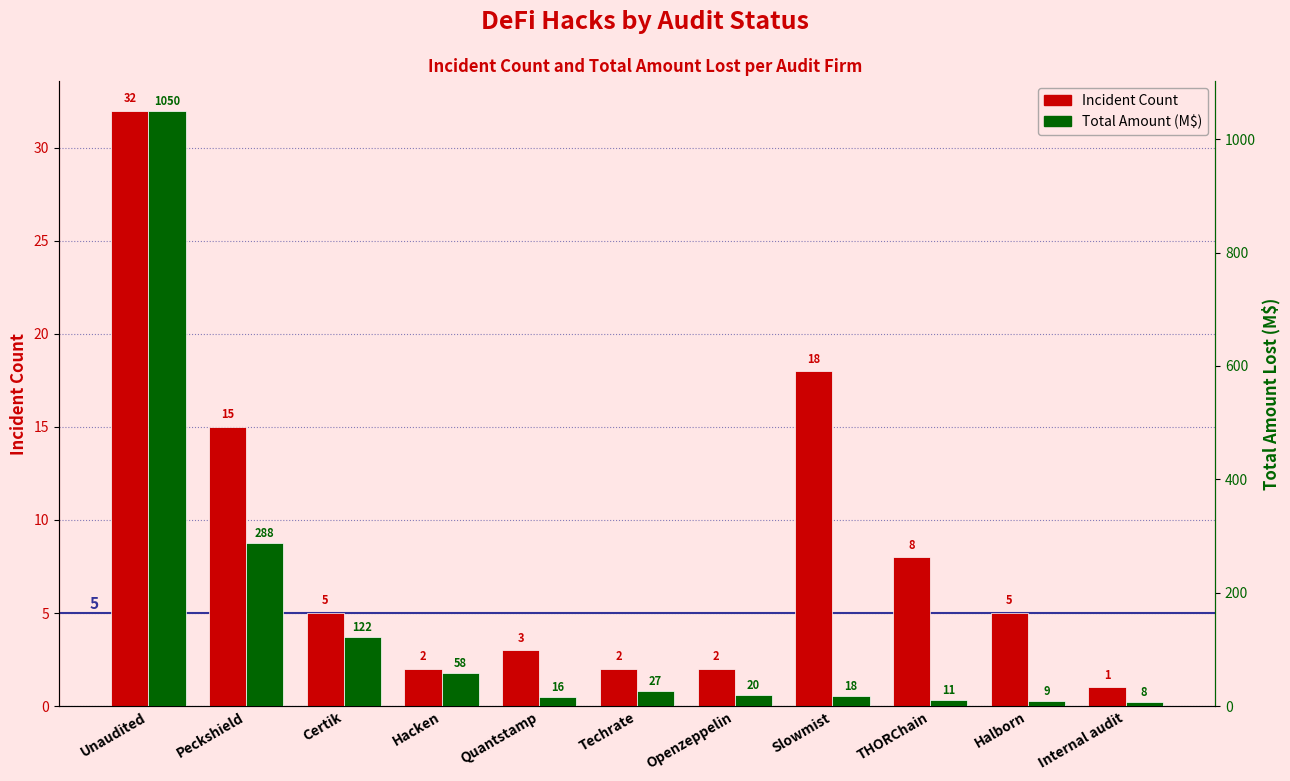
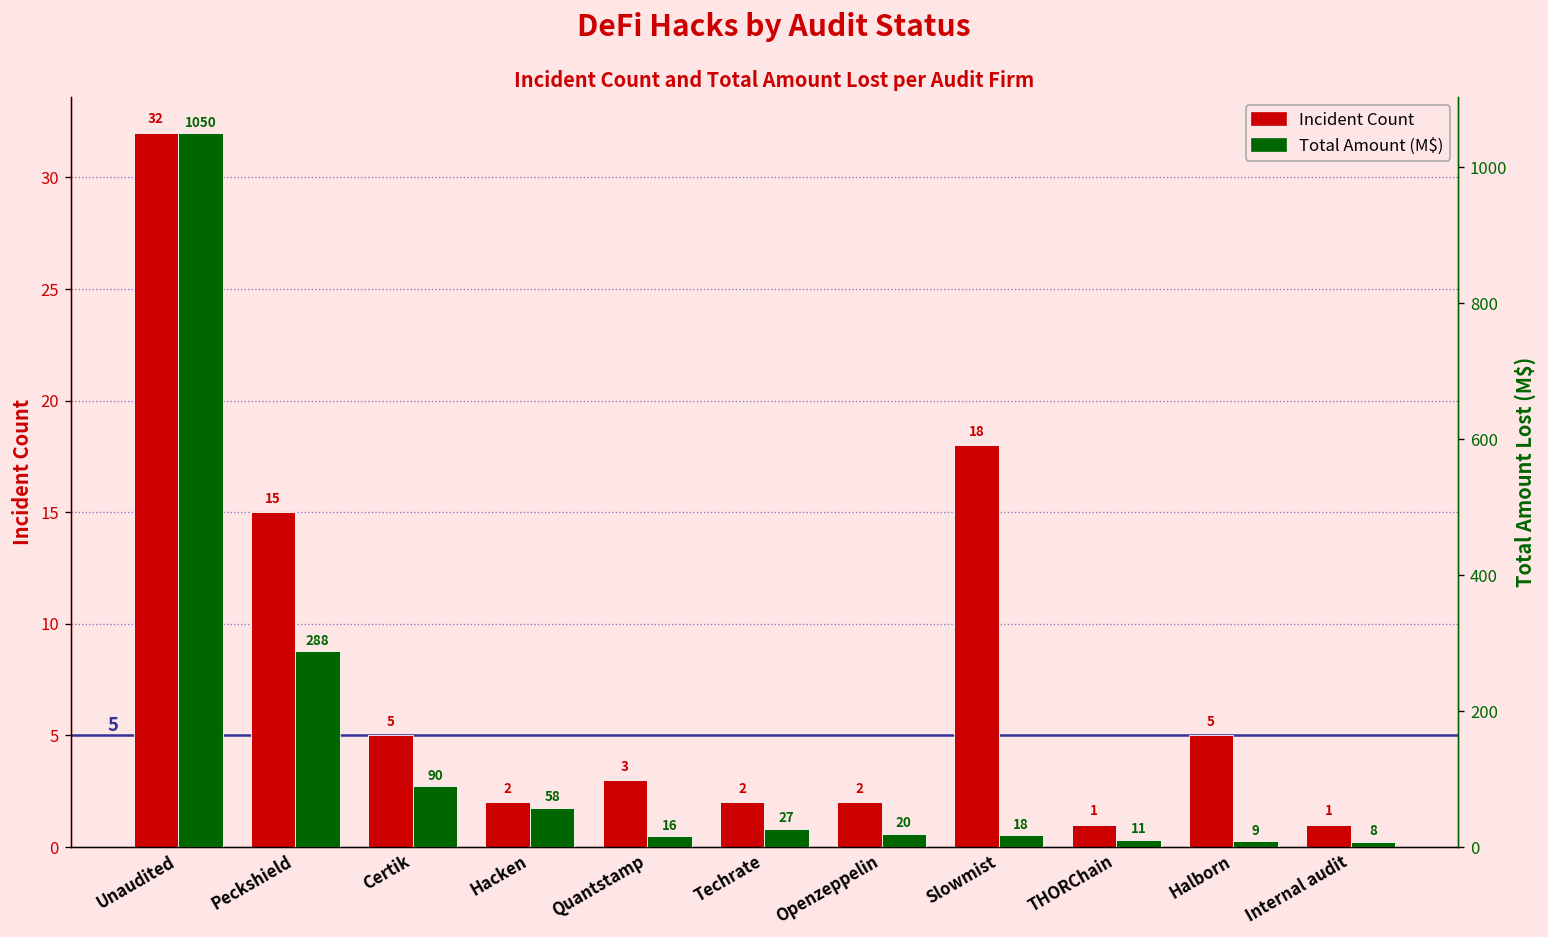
  {
    "Incident Count": {
      "Unaudited": 32,
      "Peckshield": 15,
      "Certik": 5,
      "Hacken": 2,
      "Quantstamp": 3,
      "Techrate": 2,
      "Openzeppelin": 2,
      "Slowmist": 18,
-     "THORChain": 8,
+     "THORChain": 1,
      "Halborn": 5,
      "Internal audit": 1
    },
    "Total Amount (M$)": {
      "Unaudited": 1050,
      "Peckshield": 288,
-     "Certik": 122,
+     "Certik": 90,
      "Hacken": 58,
      "Quantstamp": 16,
      "Techrate": 27,
      "Openzeppelin": 20,
      "Slowmist": 18,
      "THORChain": 11,
      "Halborn": 9,
      "Internal audit": 8
    }
  }
